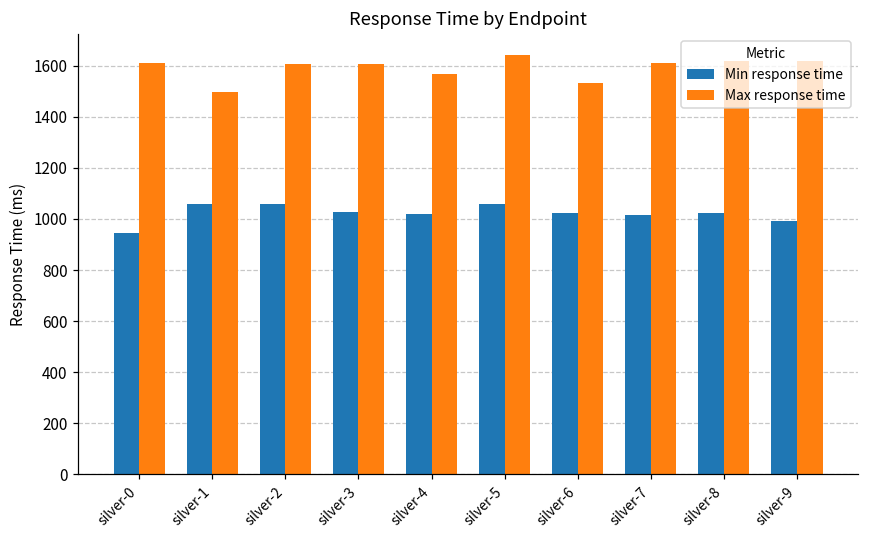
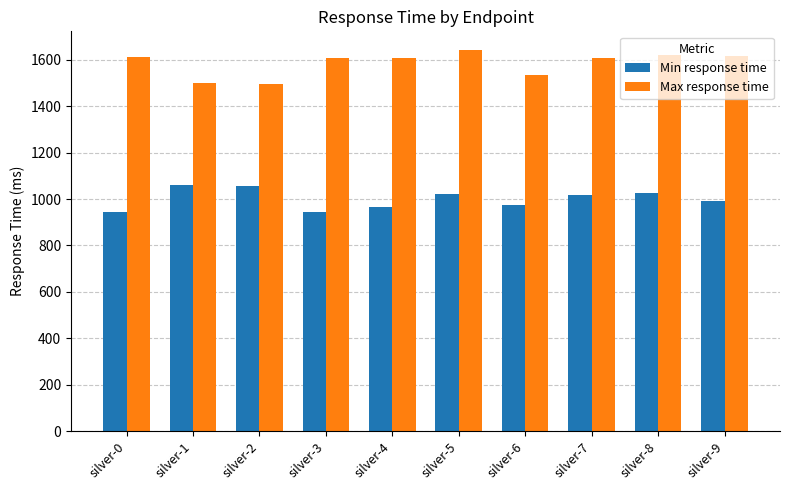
  {
    "Min response time": {
      "silver-0": 950,
      "silver-1": 1060,
      "silver-2": 1060,
-     "silver-3": 1030,
-     "silver-4": 1020,
-     "silver-5": 1060,
-     "silver-6": 1020,
+     "silver-3": 940,
+     "silver-4": 970,
+     "silver-5": 1020,
+     "silver-6": 980,
      "silver-7": 1020,
      "silver-8": 1020,
      "silver-9": 990
    },
    "Max response time": {
      "silver-0": 1610,
      "silver-1": 1500,
-     "silver-2": 1610,
+     "silver-2": 1500,
      "silver-3": 1610,
-     "silver-4": 1570,
+     "silver-4": 1610,
      "silver-5": 1640,
      "silver-6": 1530,
      "silver-7": 1610
    }
  }
